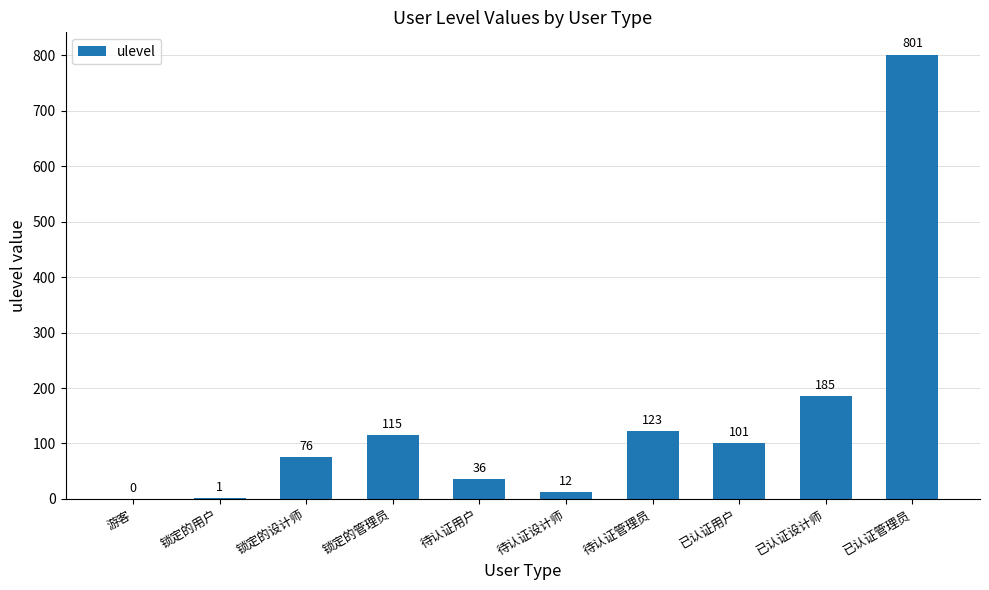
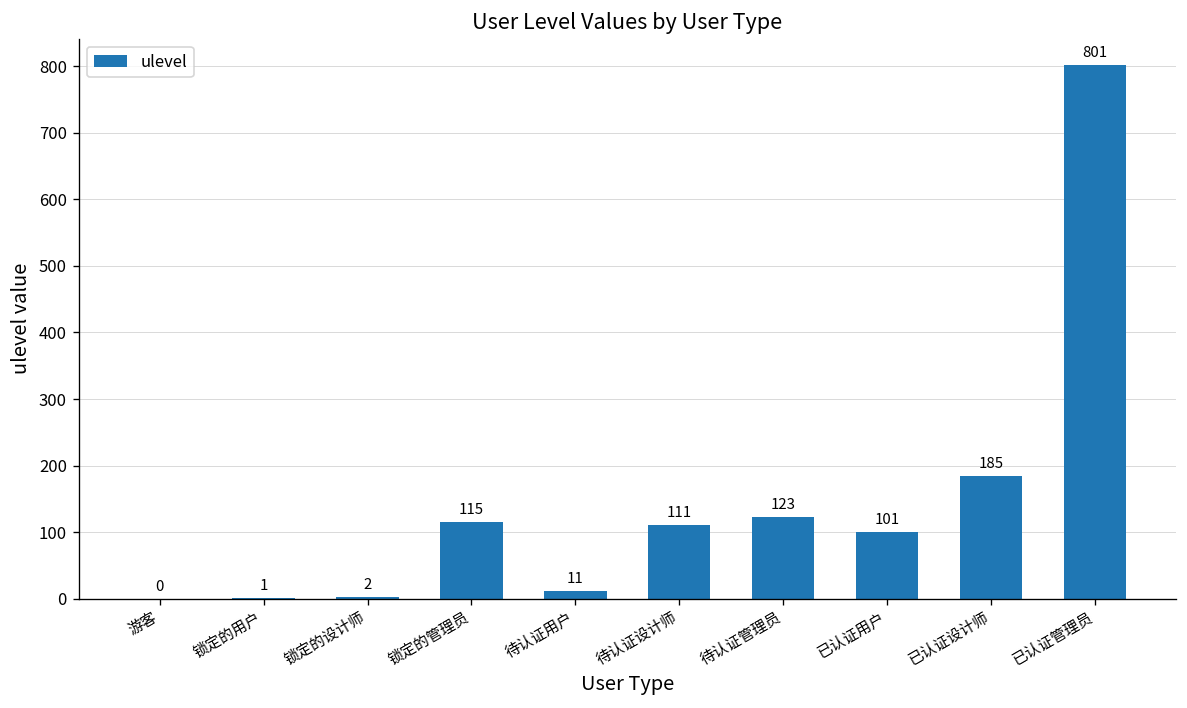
  {
    "游客": 0,
    "锁定的用户": 1,
-   "锁定的设计师": 76,
+   "锁定的设计师": 2,
    "锁定的管理员": 115,
-   "待认证用户": 36,
-   "待认证设计师": 12,
+   "待认证用户": 11,
+   "待认证设计师": 111,
    "待认证管理员": 123,
    "已认证用户": 101,
    "已认证设计师": 185,
    "已认证管理员": 801
  }
